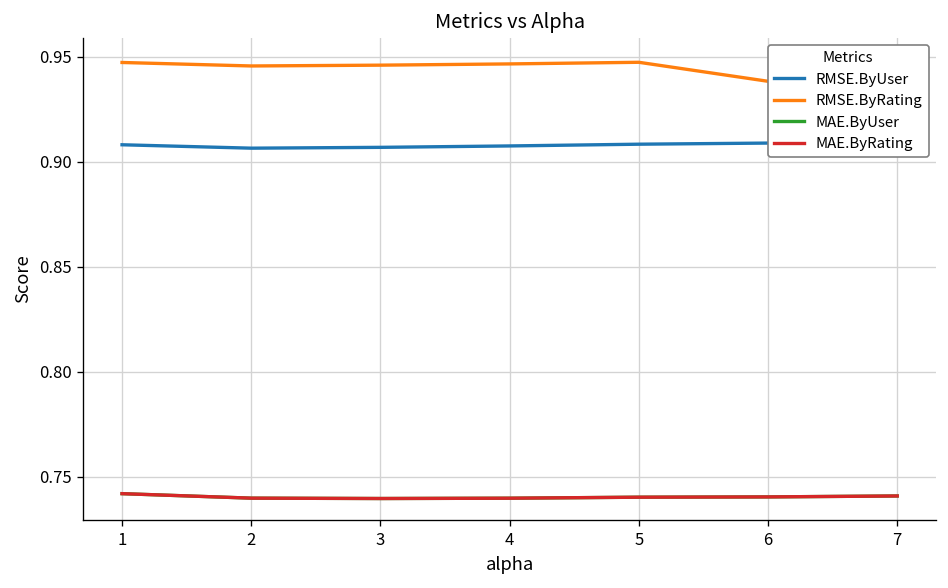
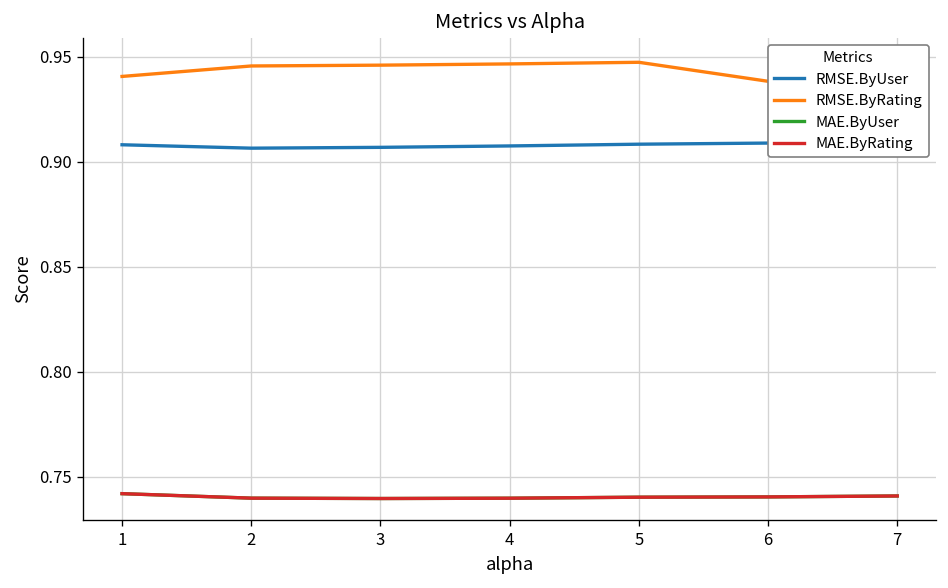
  {
    "RMSE.ByUser": {
      "1": 0.908,
      "2": 0.906,
      "3": 0.907,
      "4": 0.907,
      "5": 0.908,
      "6": 0.909
    },
    "RMSE.ByRating": {
-     "1": 0.947,
+     "1": 0.941,
      "2": 0.945,
      "3": 0.946,
      "4": 0.946,
      "5": 0.947,
      "6": 0.938
    },
    "MAE.ByRating": {
      "1": 0.742,
      "2": 0.740,
      "3": 0.740,
      "4": 0.740,
      "5": 0.740,
      "6": 0.740,
      "7": 0.741
    }
  }
